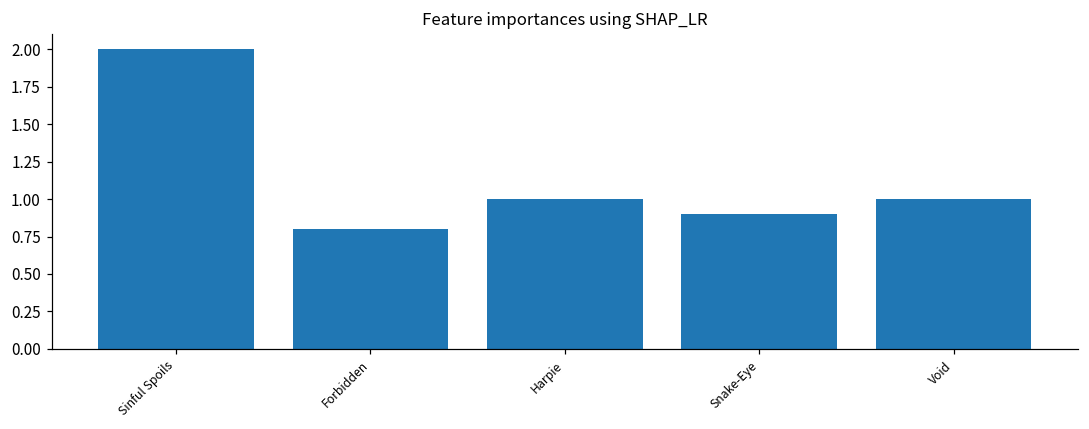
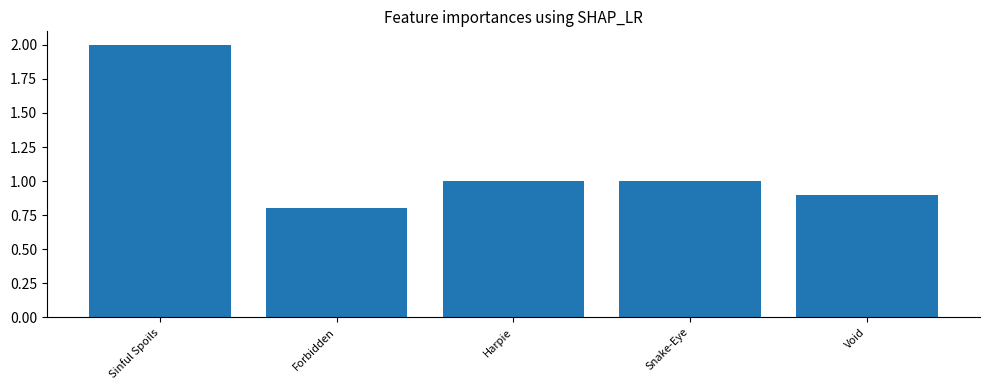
  {
    "Sinful Spoils": 2.0,
    "Forbidden": 0.8,
    "Harpie": 1.0,
-   "Snake-Eye": 0.9,
-   "Void": 1.0
+   "Snake-Eye": 1.0,
+   "Void": 0.9
  }
